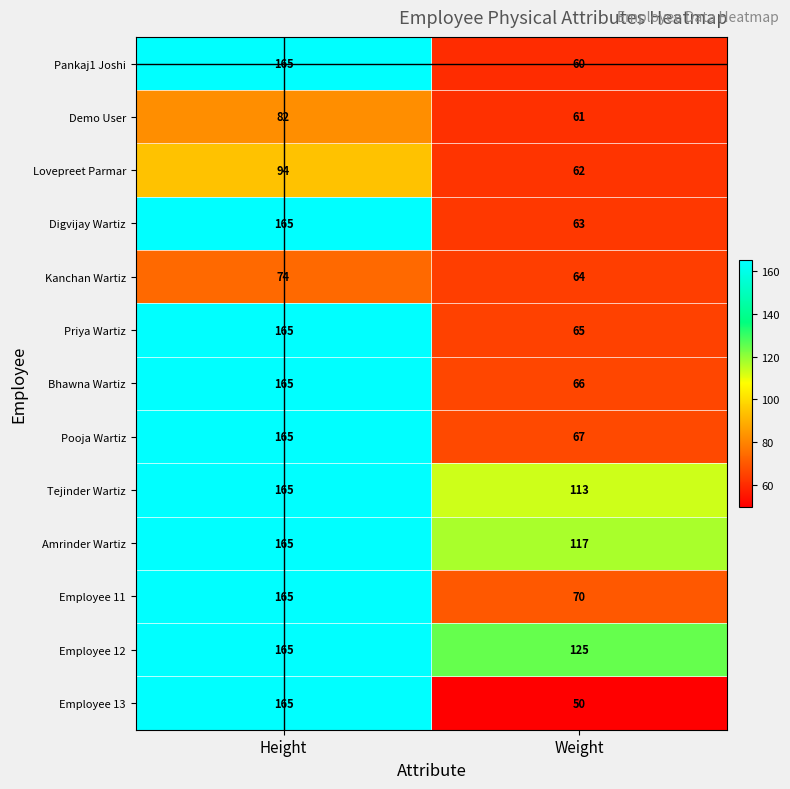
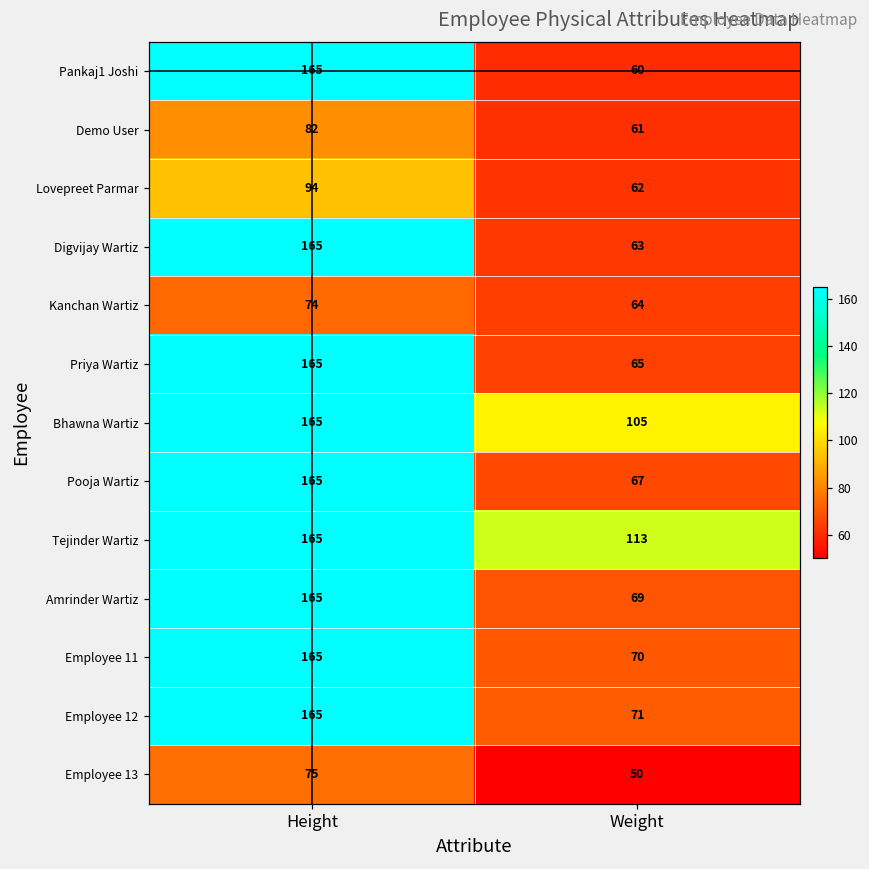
  {
    "Pankaj1 Joshi": {
      "Height": 165,
      "Weight": 60
    },
    "Demo User": {
      "Height": 82,
      "Weight": 61
    },
    "Lovepreet Parmar": {
      "Height": 94,
      "Weight": 62
    },
    "Digvijay Wartiz": {
      "Height": 165,
      "Weight": 63
    },
    "Kanchan Wartiz": {
      "Height": 74,
      "Weight": 64
    },
    "Priya Wartiz": {
      "Height": 165,
      "Weight": 65
    },
    "Bhawna Wartiz": {
      "Height": 165,
-     "Weight": 66
+     "Weight": 105
    },
    "Pooja Wartiz": {
      "Height": 165,
      "Weight": 67
    },
    "Tejinder Wartiz": {
      "Height": 165,
      "Weight": 113
    },
    "Amrinder Wartiz": {
      "Height": 165,
-     "Weight": 117
+     "Weight": 69
    },
    "Employee 11": {
      "Height": 165,
      "Weight": 70
    },
    "Employee 12": {
      "Height": 165,
-     "Weight": 125
+     "Weight": 71
    },
    "Employee 13": {
-     "Height": 165,
+     "Height": 75,
      "Weight": 50
    }
  }
